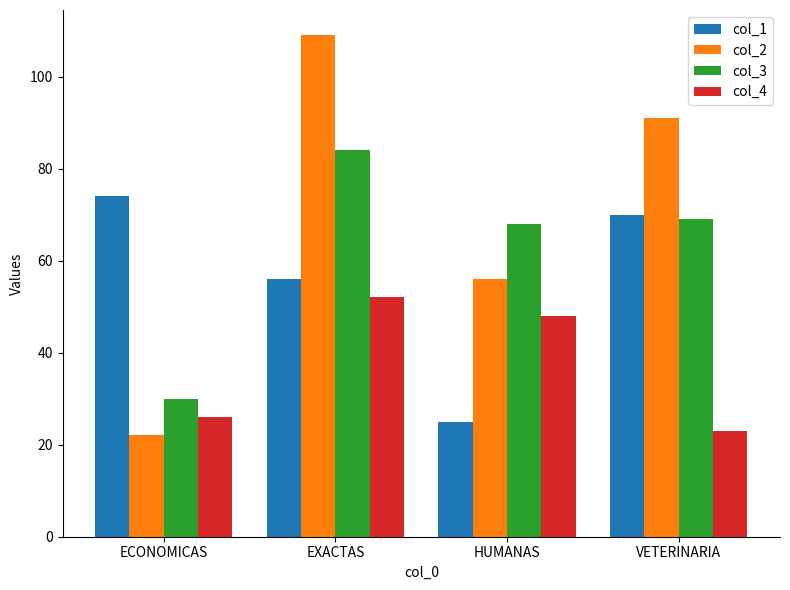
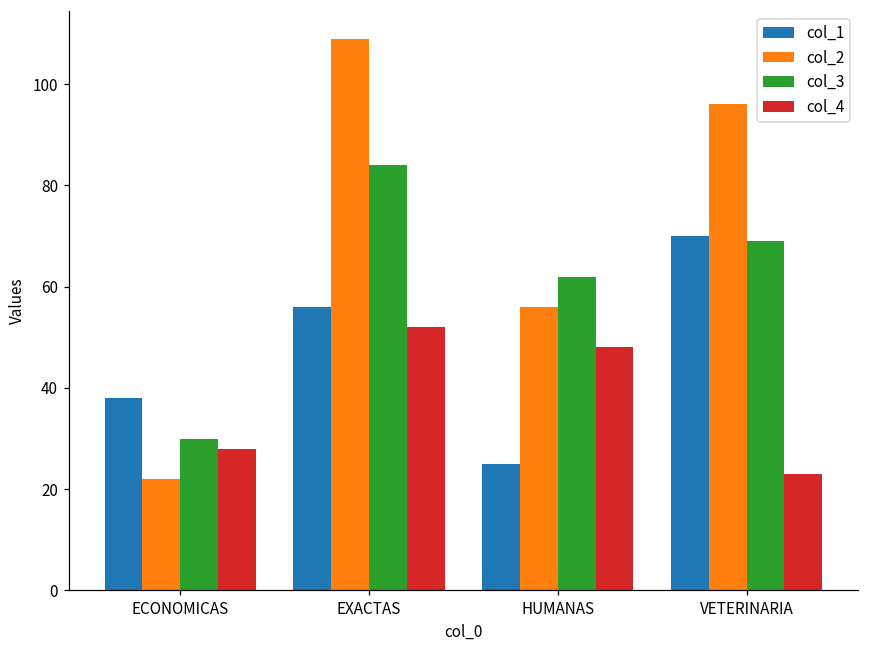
  {
    "col_1": {
-     "ECONOMICAS": 74,
+     "ECONOMICAS": 38,
      "EXACTAS": 56,
      "HUMANAS": 25,
      "VETERINARIA": 70
    },
    "col_2": {
      "ECONOMICAS": 22,
      "EXACTAS": 109,
      "HUMANAS": 56,
-     "VETERINARIA": 91
+     "VETERINARIA": 96
    },
    "col_3": {
      "ECONOMICAS": 30,
      "EXACTAS": 84,
-     "HUMANAS": 68,
+     "HUMANAS": 62,
      "VETERINARIA": 69
    },
    "col_4": {
-     "ECONOMICAS": 26,
+     "ECONOMICAS": 28,
      "EXACTAS": 52,
      "HUMANAS": 48,
      "VETERINARIA": 23
    }
  }
